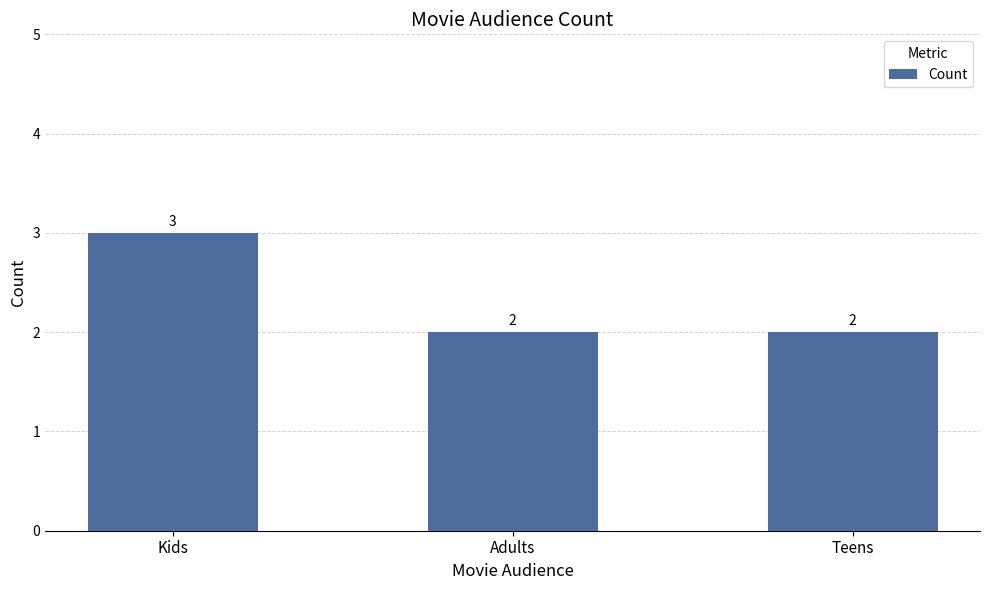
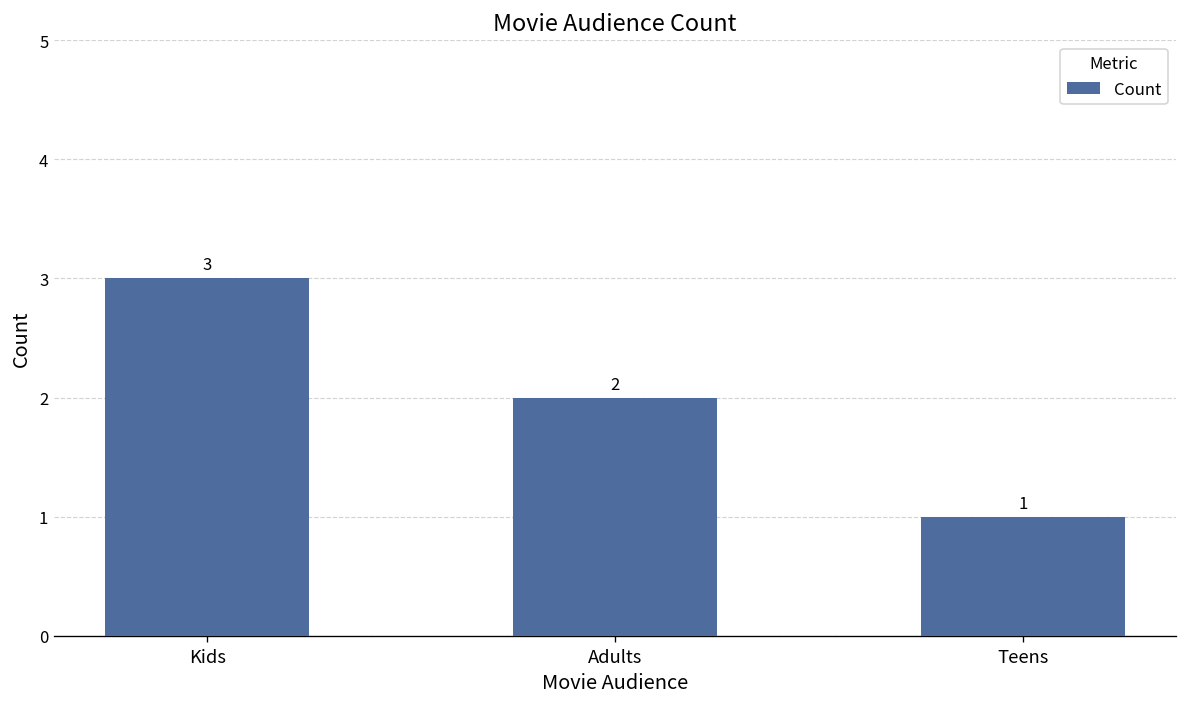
  {
    "Kids": 3,
    "Adults": 2,
-   "Teens": 2
+   "Teens": 1
  }
